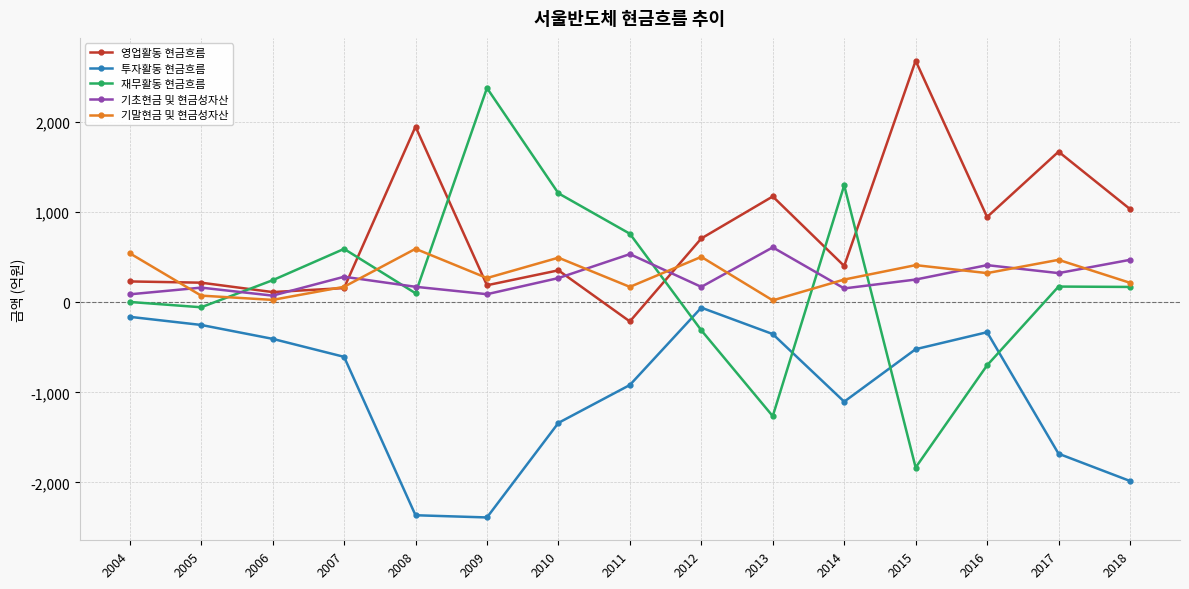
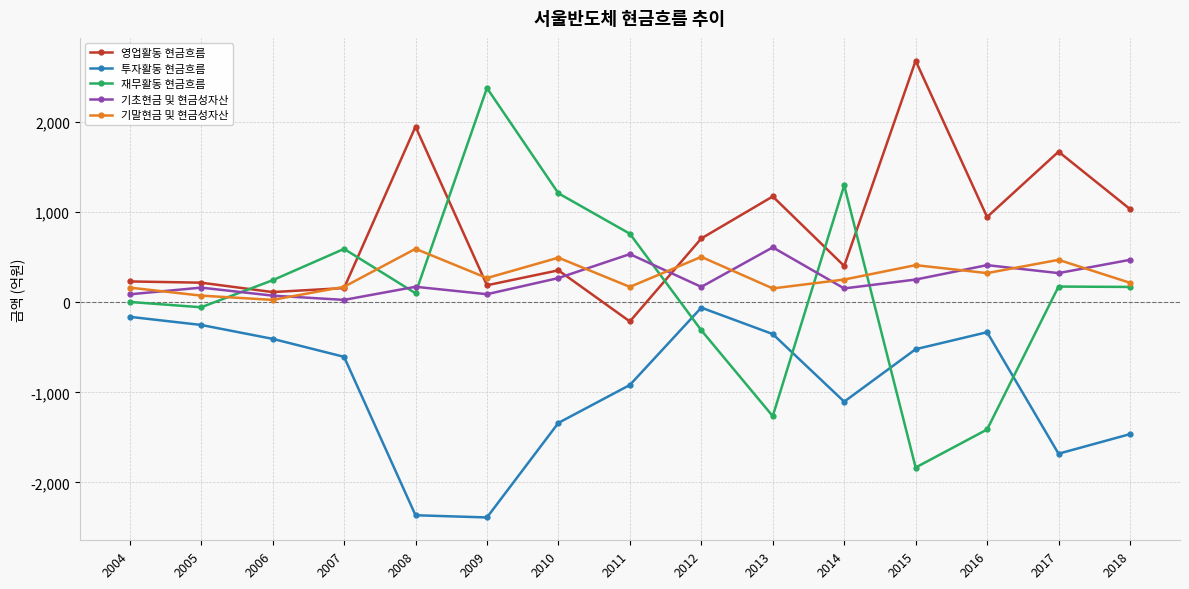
  {
    "영업활동 현금흐름": {
      "2004": "200",
      "2005": "200",
      "2006": "100",
      "2008": "2,000",
      "2009": "200",
      "2010": "400",
      "2011": "-200",
      "2012": "700",
      "2013": "1,200",
      "2014": "400",
      "2015": "2,700",
      "2016": "900",
      "2017": "1,700",
      "2018": "1,000"
    },
    "투자활동 현금흐름": {
      "2004": "-200",
      "2005": "-300",
      "2006": "-400",
      "2007": "-600",
      "2008": "-2,400",
      "2009": "-2,400",
      "2010": "-1,300",
      "2011": "-900",
      "2012": "-100",
      "2013": "-400",
      "2014": "-1,100",
      "2015": "-500",
      "2016": "-300",
      "2017": "-1,700",
-     "2018": "-2,000"
+     "2018": "-1,500"
    },
    "재무활동 현금흐름": {
      "2004": "0",
      "2005": "-100",
      "2006": "200",
      "2007": "600",
      "2008": "100",
      "2009": "2,400",
      "2010": "1,200",
      "2011": "800",
      "2012": "-300",
      "2013": "-1,300",
      "2014": "1,300",
      "2015": "-1,800",
-     "2016": "-700",
+     "2016": "-1,400",
      "2017": "200",
      "2018": "200"
    },
    "기초현금 및 현금성자산": {
      "2004": "100",
      "2005": "200",
      "2006": "100",
-     "2007": "300",
+     "2007": "0",
      "2008": "200",
      "2009": "100",
      "2010": "300",
      "2011": "500",
      "2012": "200",
      "2013": "600",
      "2014": "200",
      "2015": "300",
      "2016": "400",
      "2017": "300",
      "2018": "500"
    },
    "기말현금 및 현금성자산": {
-     "2004": "500",
+     "2004": "200",
      "2005": "100",
      "2006": "0",
      "2008": "600",
      "2009": "300",
      "2010": "500",
      "2011": "200",
      "2012": "500",
-     "2013": "0",
+     "2013": "200",
      "2014": "300",
      "2015": "400",
      "2016": "300",
      "2017": "500",
      "2018": "200"
    }
  }
